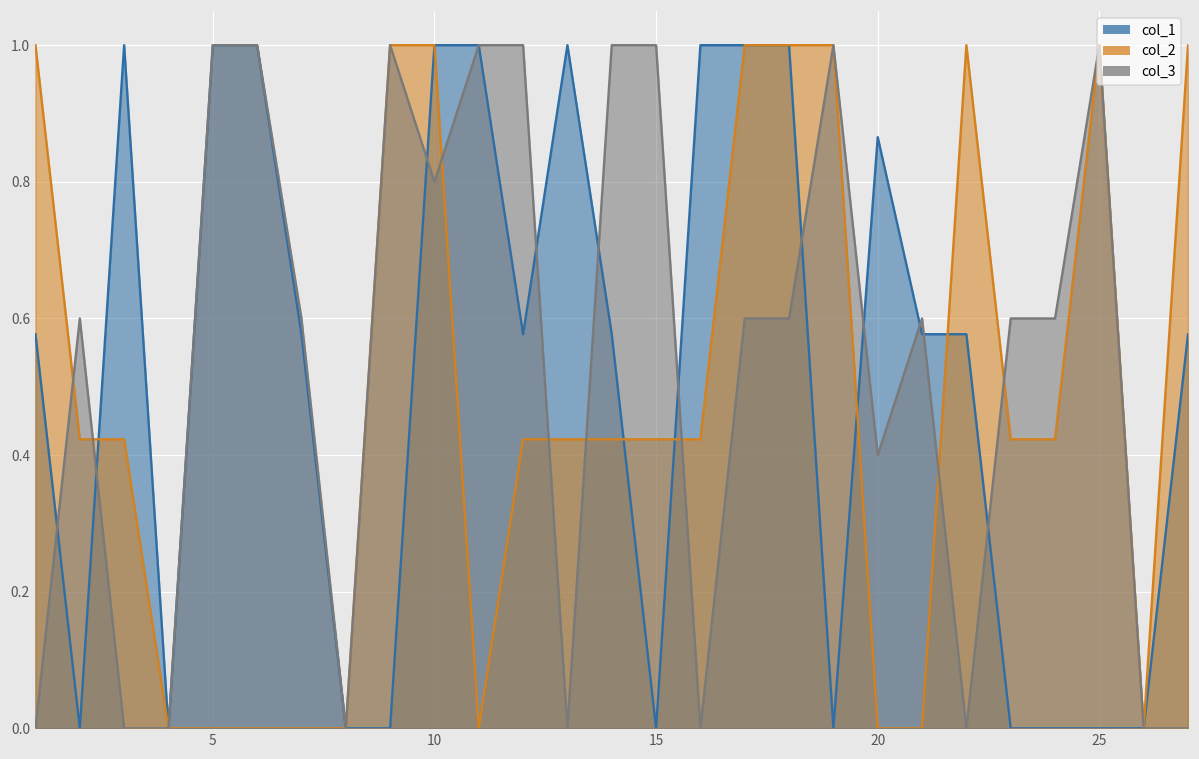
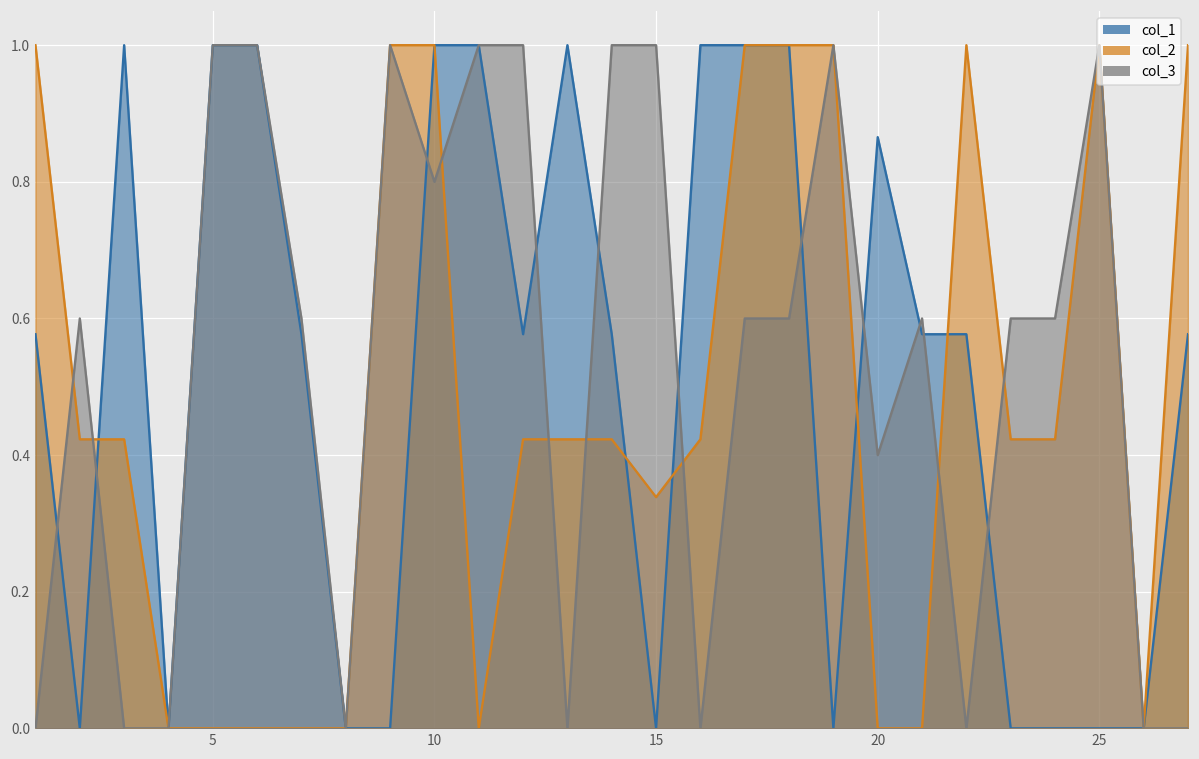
  {
    "col_1": {
      "15": 0.00,
      "20": 0.87,
      "25": 0.00
    },
    "col_2": {
      "5": 0.00,
-     "15": 0.42,
+     "15": 0.34,
      "20": 0.00
    },
    "col_3": {
      "10": 0.80,
      "15": 1.00,
      "20": 0.40
    }
  }
